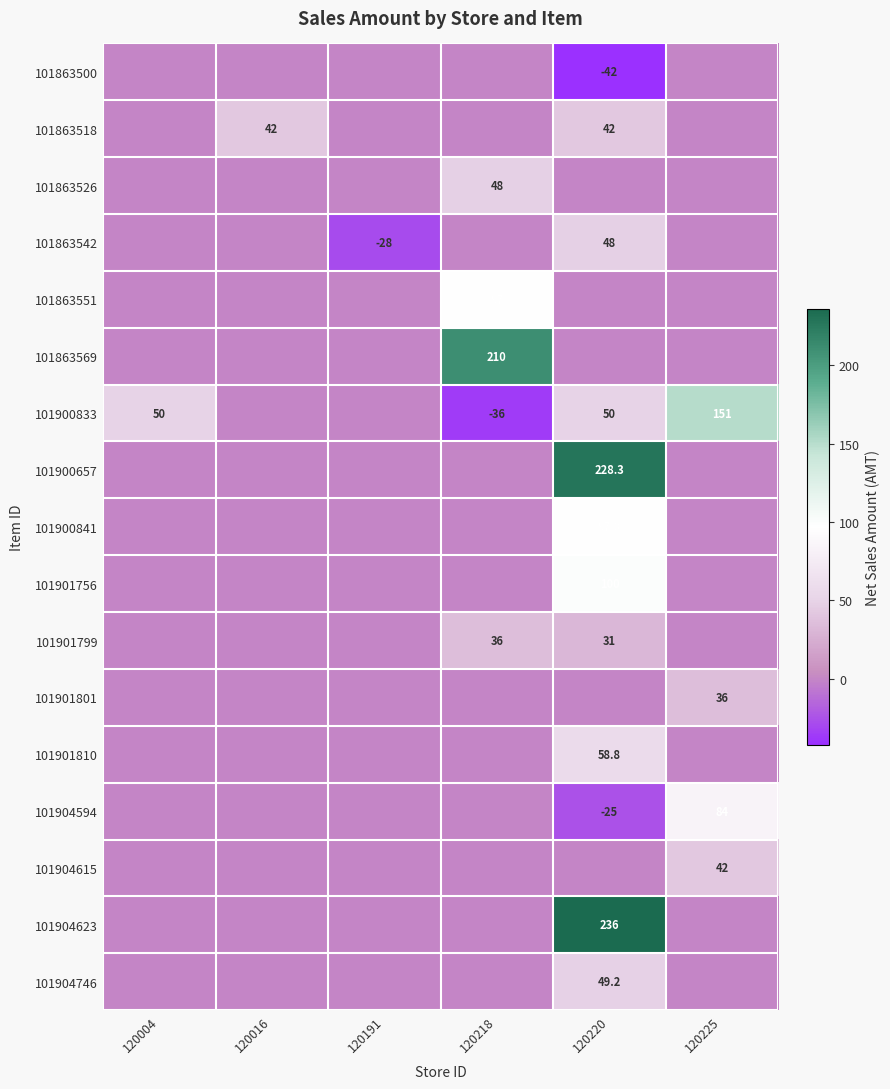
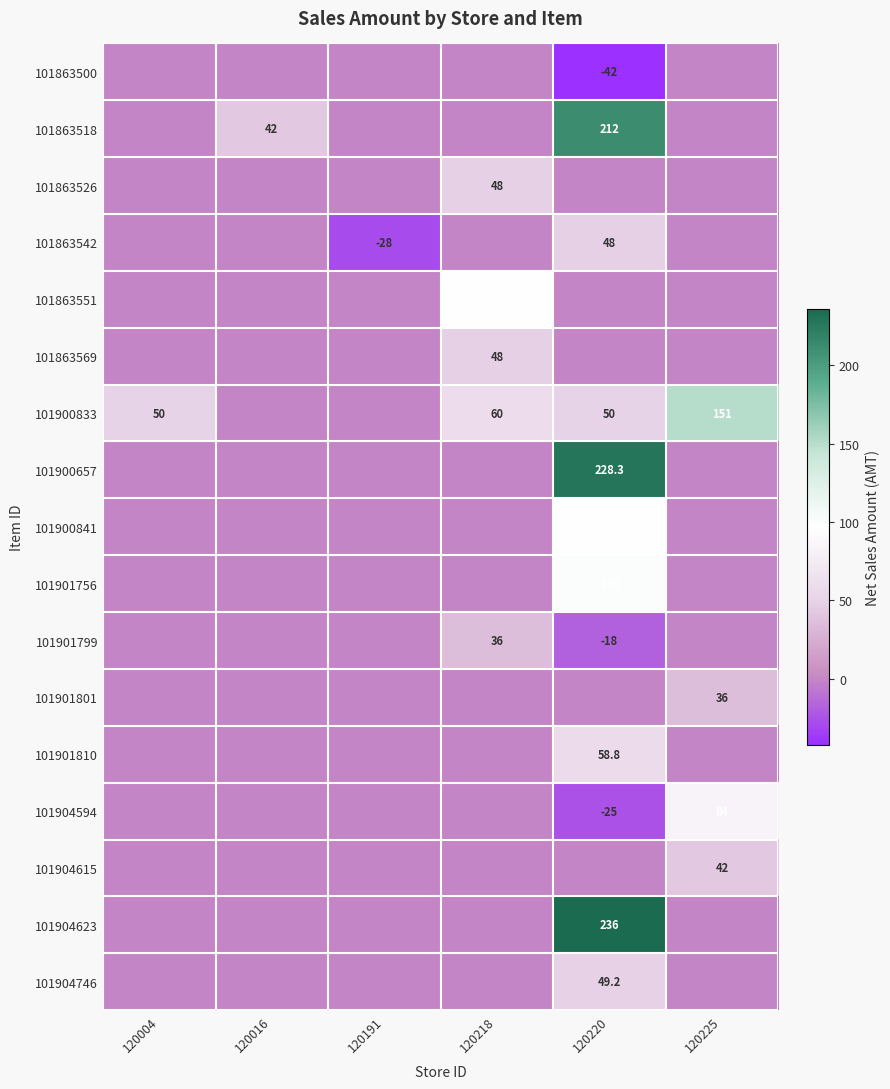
  {
    "101863500": {
      "120220": -42
    },
    "101863518": {
      "120016": 42,
-     "120220": 42
+     "120220": 212
    },
    "101863526": {
      "120218": 48
    },
    "101863542": {
      "120191": -28,
      "120220": 48
    },
    "101863569": {
-     "120218": 210
+     "120218": 48
    },
    "101900833": {
      "120004": 50,
-     "120218": -36,
+     "120218": 60,
      "120220": 50,
      "120225": 151
    },
    "101900657": {
      "120220": 228.3
    },
    "101901799": {
      "120218": 36,
-     "120220": 31
+     "120220": -18
    },
    "101901801": {
      "120225": 36
    },
    "101901810": {
      "120220": 58.8
    },
    "101904594": {
      "120220": -25
    },
    "101904615": {
      "120225": 42
    },
    "101904623": {
      "120220": 236
    },
    "101904746": {
      "120220": 49.2
    }
  }
